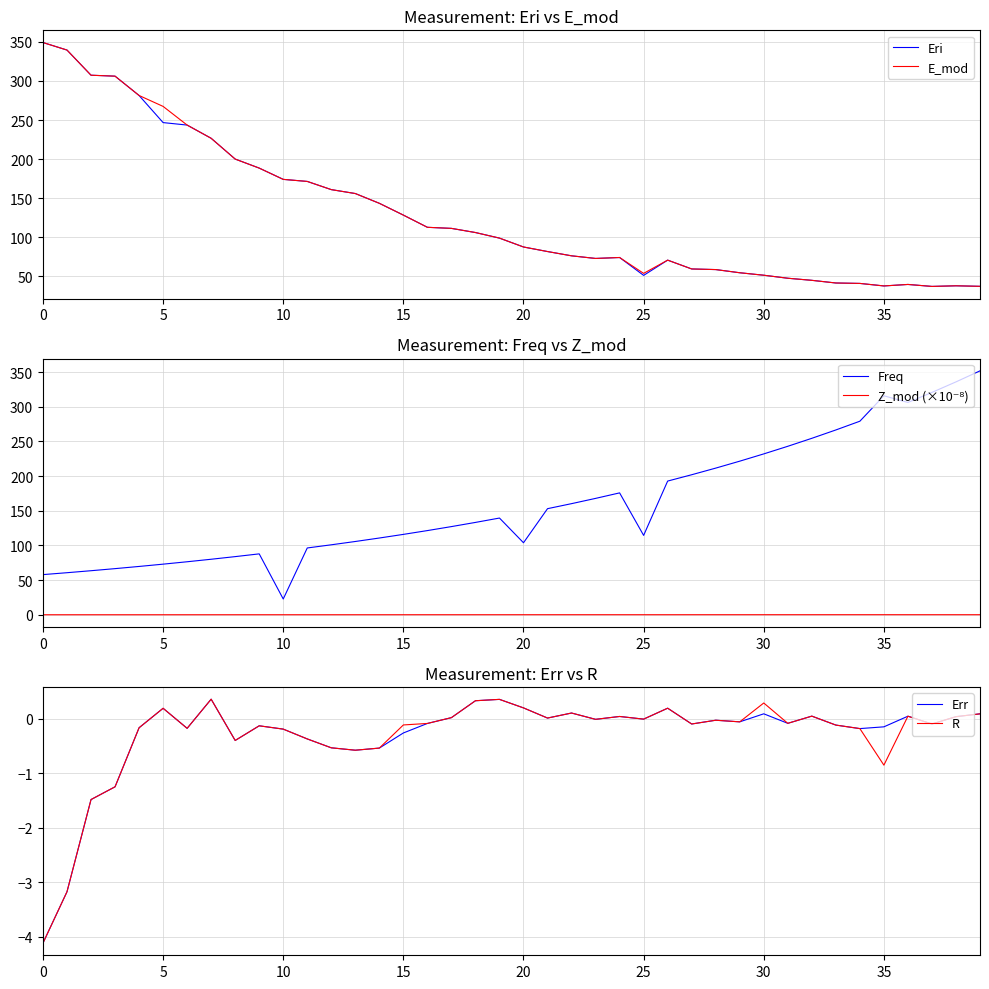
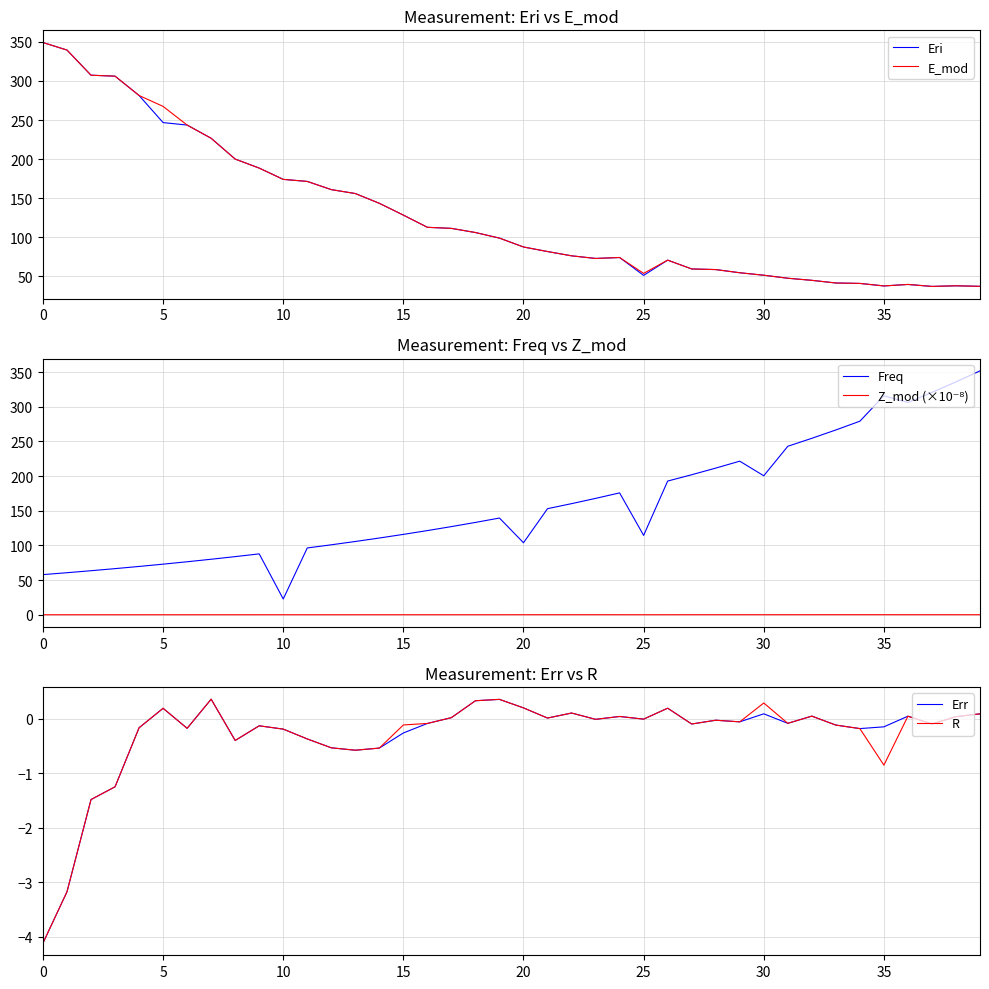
  {
    "Measurement: Eri vs E_mod": {
      "Eri": {
        "5": 250
      },
      "E_mod": {
        "5": 270
      }
    },
    "Measurement: Freq vs Z_mod": {
      "Freq": {
        "0": 60,
        "5": 70,
        "10": 20,
        "15": 120,
        "20": 100,
        "25": 110,
-       "30": 230
+       "30": 200
      },
      "Z_mod (×10⁻⁸)": {
        "0": 0,
        "5": 0,
        "10": 0,
        "15": 0,
        "20": 0,
        "25": 0,
        "30": 0,
        "35": 0
      }
    },
    "Measurement: Err vs R": {
      "Err": {
        "15": -0.3,
        "30": 0.1,
        "35": -0.1
      },
      "R": {
        "15": -0.1,
        "30": 0.3,
        "35": -0.9
      }
    }
  }
